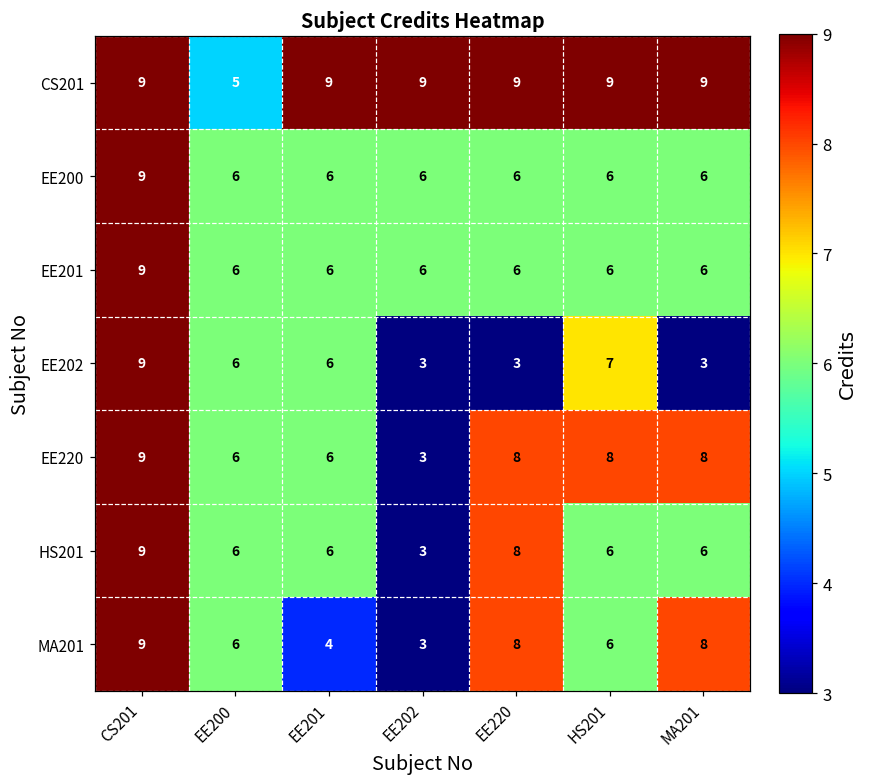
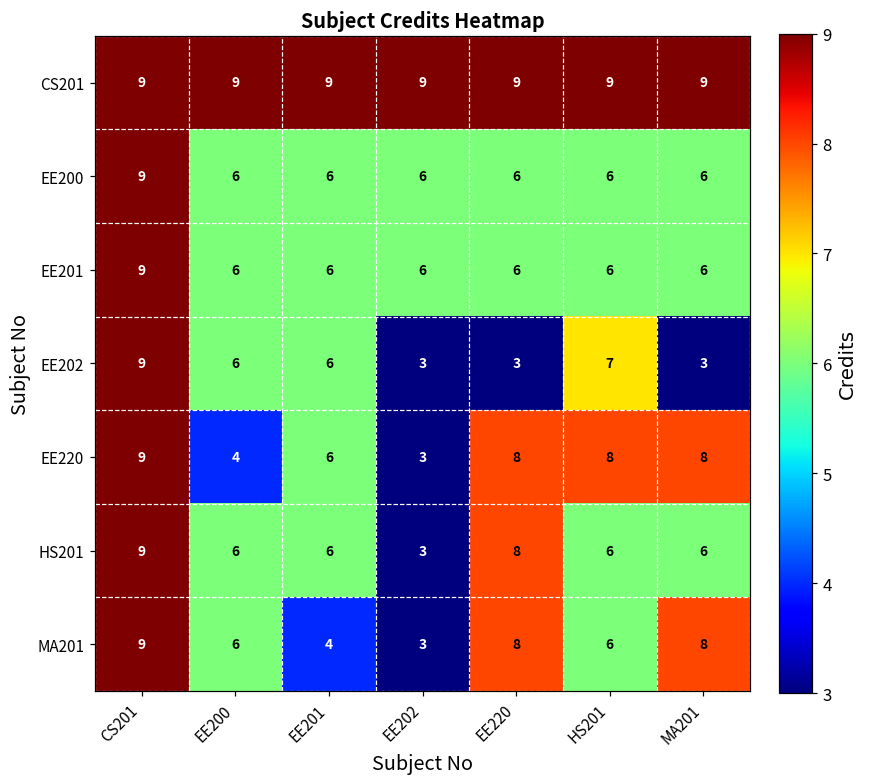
  {
    "CS201": {
      "CS201": 9,
-     "EE200": 5,
+     "EE200": 9,
      "EE201": 9,
      "EE202": 9,
      "EE220": 9,
      "HS201": 9,
      "MA201": 9
    },
    "EE200": {
      "CS201": 9,
      "EE200": 6,
      "EE201": 6,
      "EE202": 6,
      "EE220": 6,
      "HS201": 6,
      "MA201": 6
    },
    "EE201": {
      "CS201": 9,
      "EE200": 6,
      "EE201": 6,
      "EE202": 6,
      "EE220": 6,
      "HS201": 6,
      "MA201": 6
    },
    "EE202": {
      "CS201": 9,
      "EE200": 6,
      "EE201": 6,
      "EE202": 3,
      "EE220": 3,
      "HS201": 7,
      "MA201": 3
    },
    "EE220": {
      "CS201": 9,
-     "EE200": 6,
+     "EE200": 4,
      "EE201": 6,
      "EE202": 3,
      "EE220": 8,
      "HS201": 8,
      "MA201": 8
    },
    "HS201": {
      "CS201": 9,
      "EE200": 6,
      "EE201": 6,
      "EE202": 3,
      "EE220": 8,
      "HS201": 6,
      "MA201": 6
    },
    "MA201": {
      "CS201": 9,
      "EE200": 6,
      "EE201": 4,
      "EE202": 3,
      "EE220": 8,
      "HS201": 6,
      "MA201": 8
    }
  }
